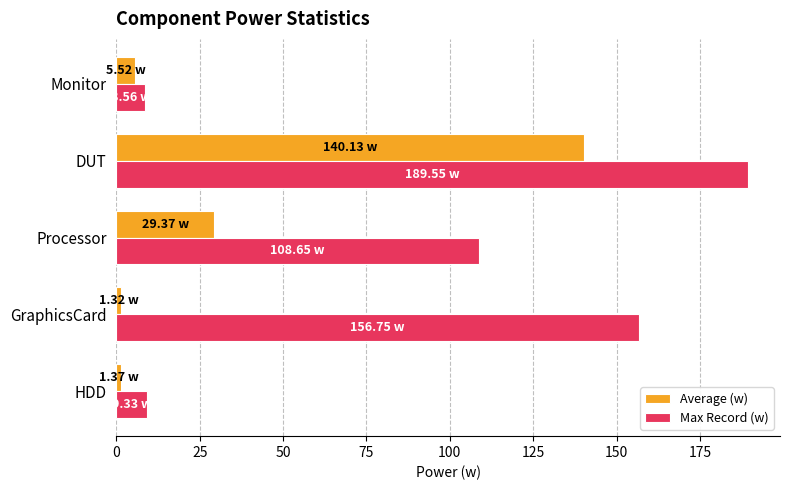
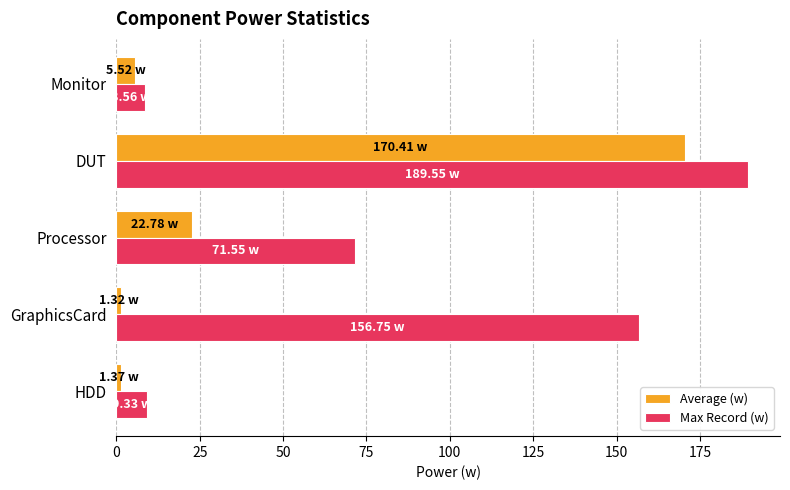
  {
    "Average (w)": {
      "Monitor": 5.52,
-     "DUT": 140.13,
-     "Processor": 29.37,
+     "DUT": 170.41,
+     "Processor": 22.78,
      "GraphicsCard": 1.32,
      "HDD": 1.37
    },
    "Max Record (w)": {
      "Monitor": 8.56,
      "DUT": 189.55,
-     "Processor": 108.65,
+     "Processor": 71.55,
      "GraphicsCard": 156.75,
      "HDD": 9.33
    }
  }
